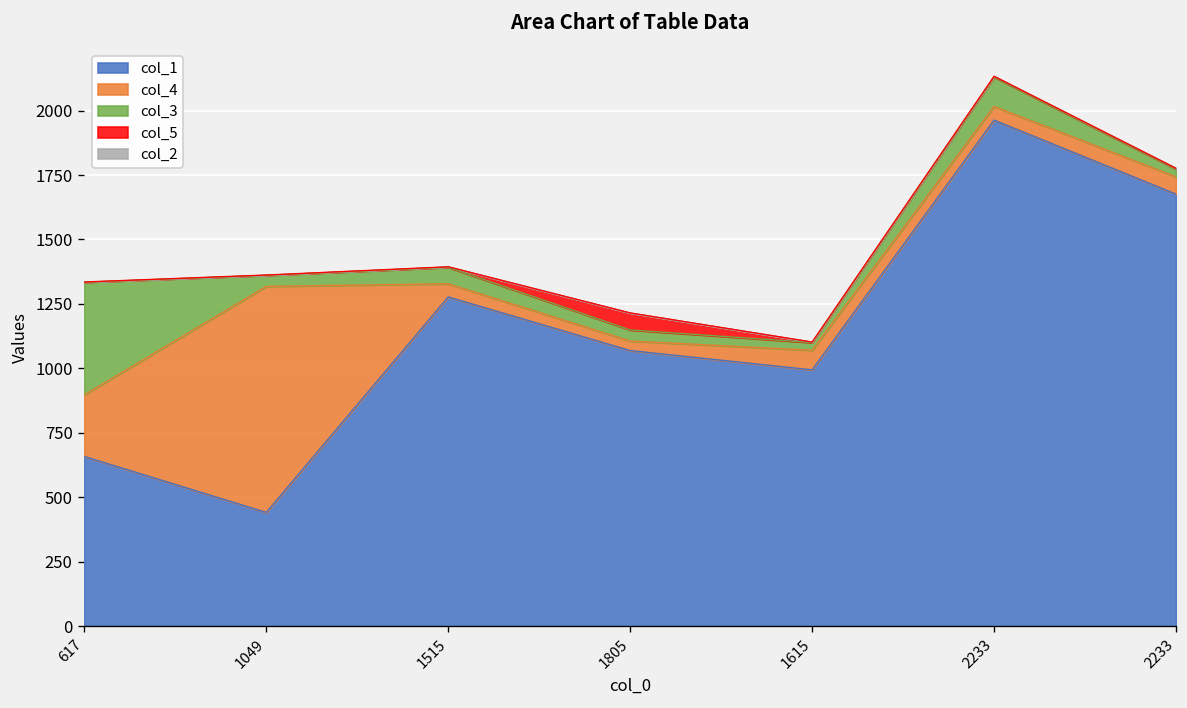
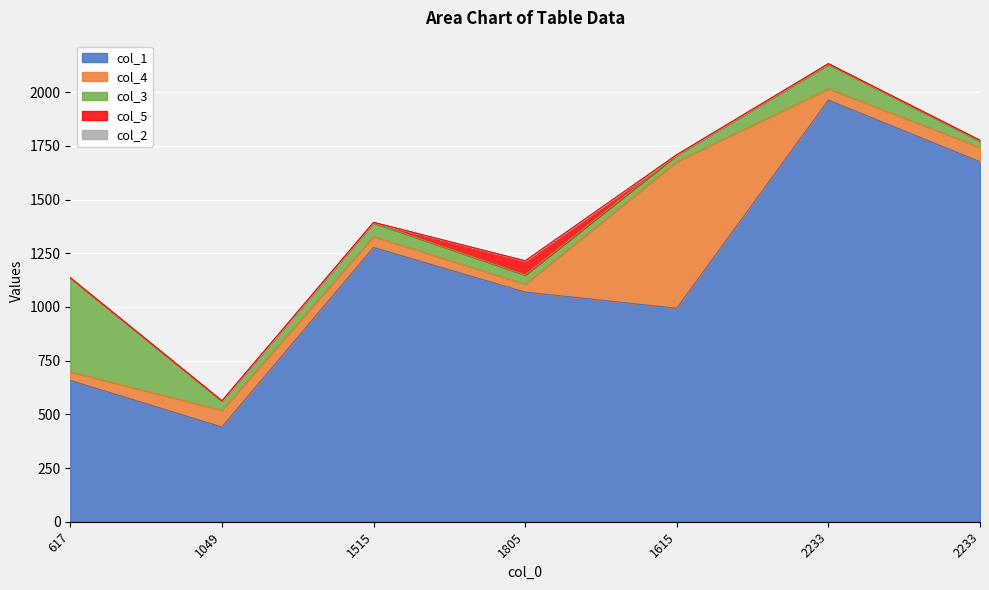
  {
    "col_1": {
      "617": 660,
      "1049": 440,
      "1515": 1280,
      "1805": 1070,
      "1615": 990
    },
    "col_4": {
-     "617": 240,
-     "1049": 880,
+     "617": 40,
+     "1049": 80,
      "1515": 50,
      "1805": 40,
-     "1615": 80
+     "1615": 680
    },
    "col_3": {
      "1805": 40
    }
  }
